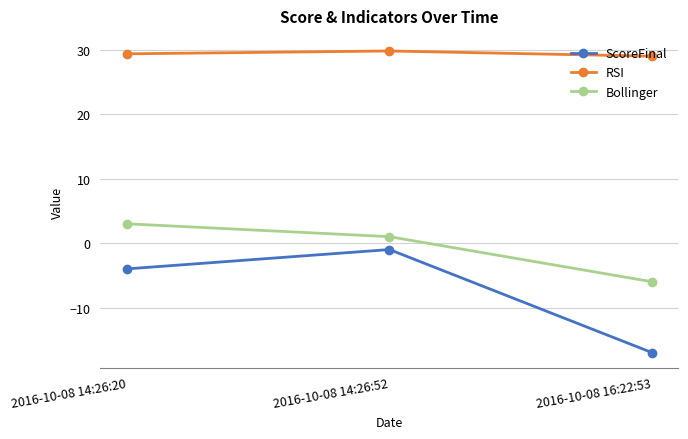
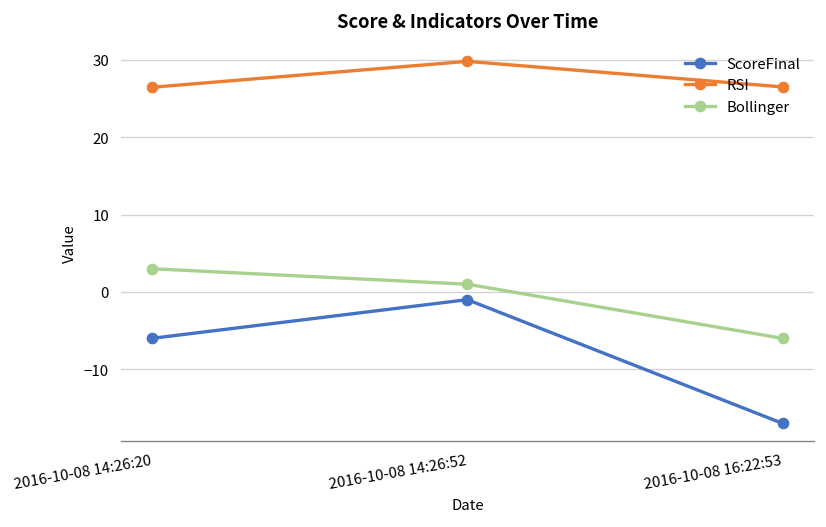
  {
    "ScoreFinal": {
-     "2016-10-08 14:26:20": -4,
+     "2016-10-08 14:26:20": -6,
      "2016-10-08 14:26:52": -1,
      "2016-10-08 16:22:53": -17
    },
    "RSI": {
-     "2016-10-08 14:26:20": 29,
+     "2016-10-08 14:26:20": 26,
      "2016-10-08 14:26:52": 30,
-     "2016-10-08 16:22:53": 29
+     "2016-10-08 16:22:53": 27
    },
    "Bollinger": {
      "2016-10-08 14:26:20": 3,
      "2016-10-08 14:26:52": 1,
      "2016-10-08 16:22:53": -6
    }
  }
